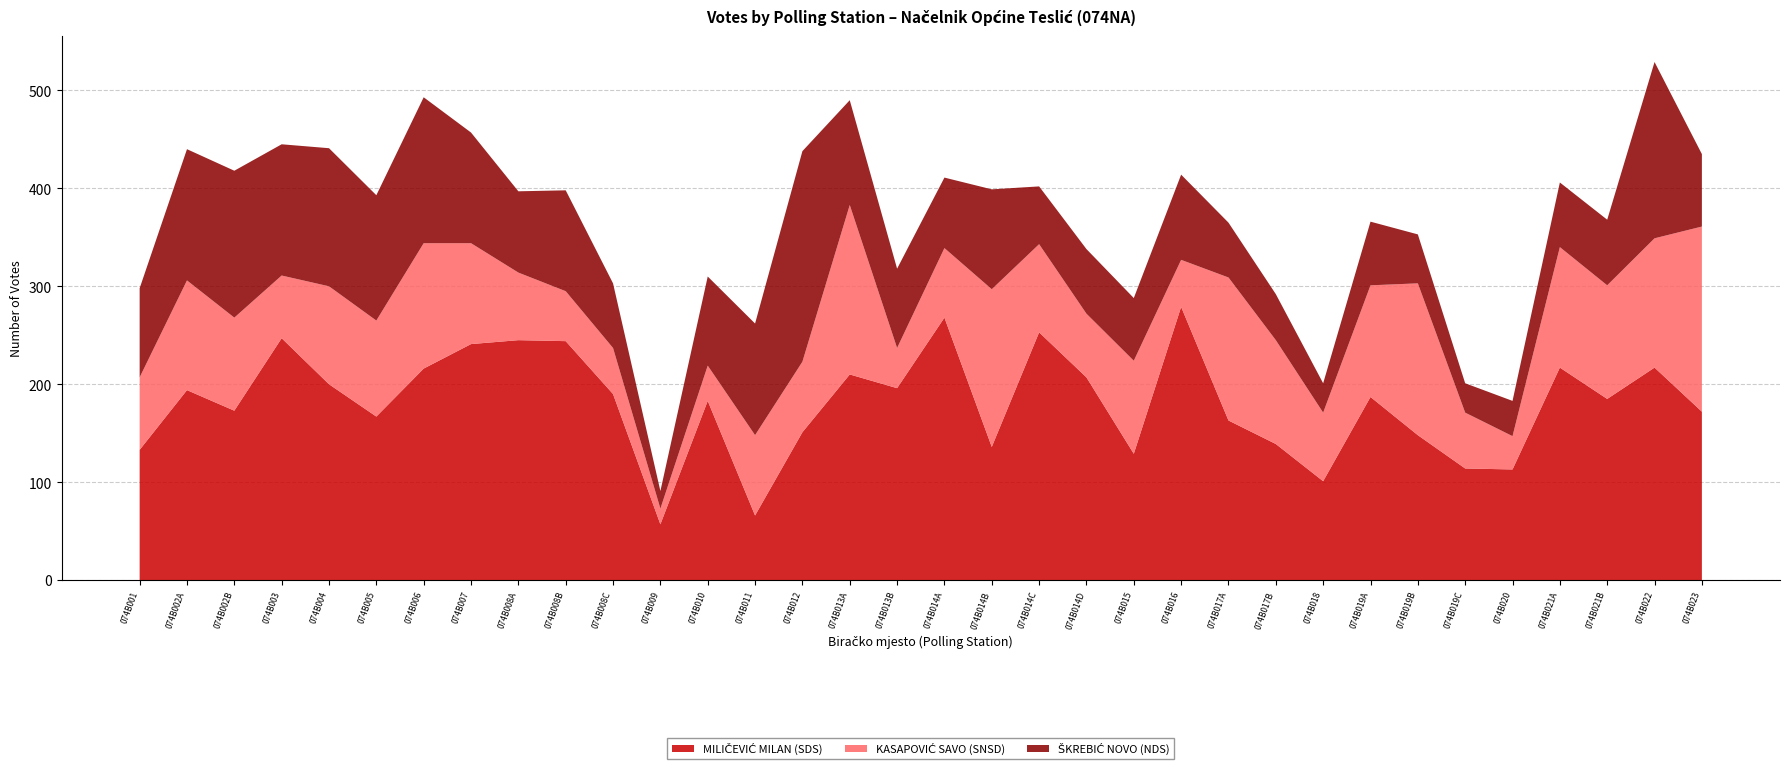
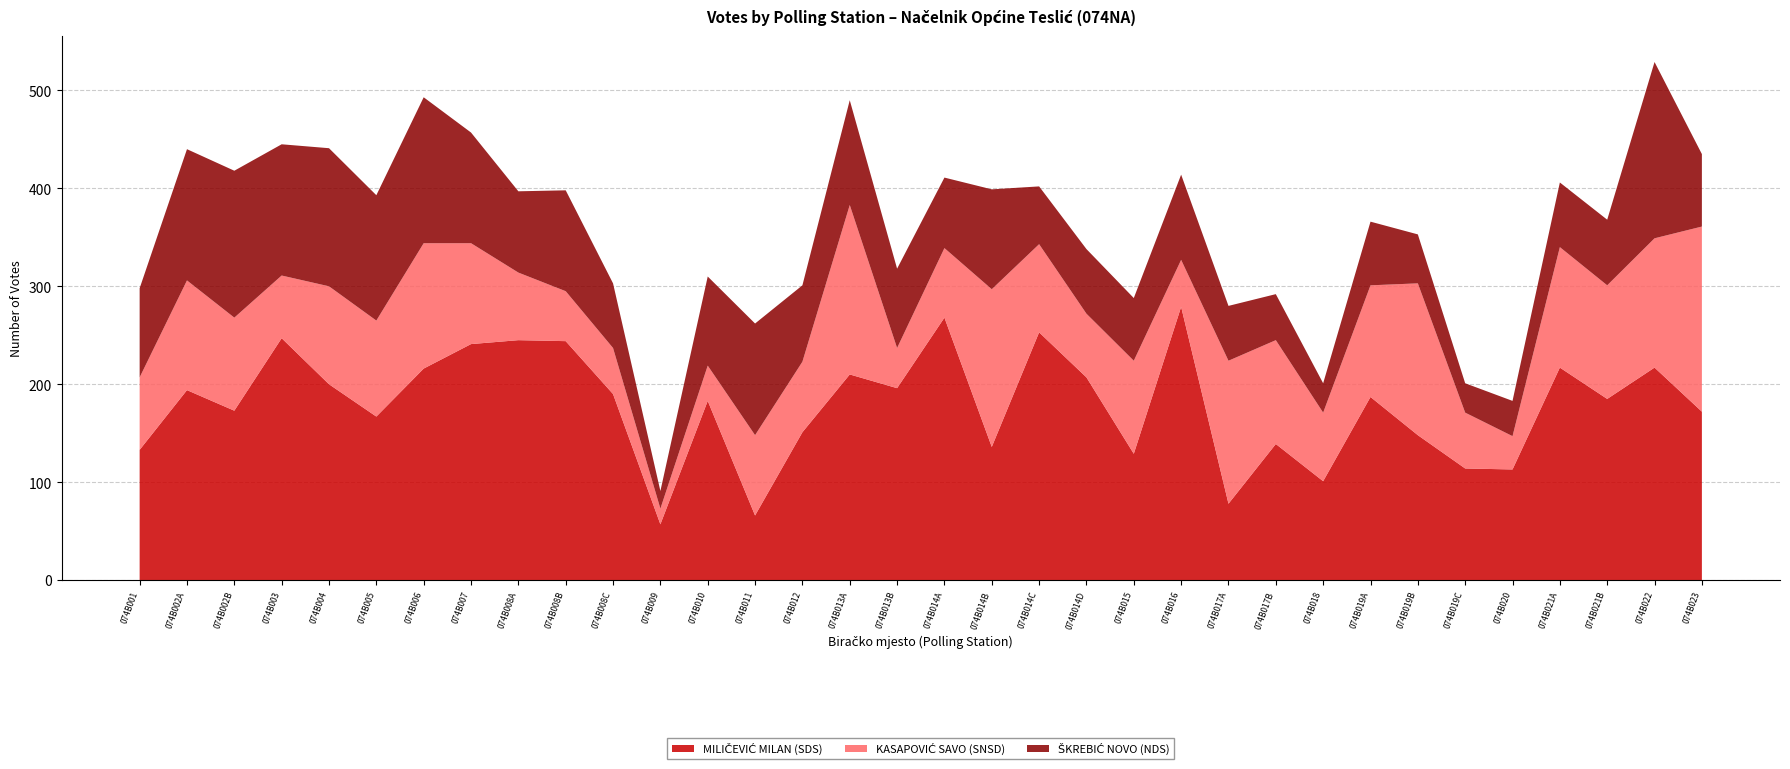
  {
    "MILIČEVIĆ MILAN (SDS)": {
      "074B001": 130,
      "074B002A": 190,
      "074B002B": 170,
      "074B003": 250,
      "074B004": 200,
      "074B005": 170,
      "074B006": 220,
      "074B007": 240,
      "074B008A": 250,
      "074B008B": 240,
      "074B008C": 190,
      "074B009": 60,
      "074B010": 180,
      "074B011": 70,
      "074B012": 150,
      "074B013A": 210,
      "074B013B": 200,
      "074B014A": 270,
      "074B014B": 140,
      "074B014C": 250,
      "074B014D": 210,
      "074B015": 130,
      "074B016": 280,
-     "074B017A": 160,
+     "074B017A": 80,
      "074B017B": 140,
      "074B018": 100,
      "074B019A": 190,
      "074B019B": 150,
      "074B019C": 110,
      "074B020": 110,
      "074B021A": 220,
      "074B021B": 190,
      "074B022": 220,
      "074B023": 170
    },
    "KASAPOVIĆ SAVO (SNSD)": {
      "074B001": 70,
      "074B002A": 110,
      "074B002B": 100,
      "074B003": 60,
      "074B004": 100,
      "074B005": 100,
      "074B006": 130,
      "074B007": 100,
      "074B008A": 70,
      "074B008B": 50,
      "074B008C": 50,
      "074B009": 20,
      "074B010": 40,
      "074B011": 80,
      "074B012": 70,
      "074B013A": 170,
      "074B013B": 40,
      "074B014A": 70,
      "074B014B": 160,
      "074B014C": 90,
      "074B014D": 70,
      "074B015": 100,
      "074B016": 50,
      "074B017A": 150,
      "074B017B": 110,
      "074B018": 70,
      "074B019A": 110,
      "074B019B": 160,
      "074B019C": 60,
      "074B020": 30,
      "074B021A": 120,
      "074B021B": 120,
      "074B022": 130,
      "074B023": 190
    },
    "ŠKREBIĆ NOVO (NDS)": {
      "074B001": 90,
      "074B002A": 130,
      "074B002B": 150,
      "074B003": 130,
      "074B004": 140,
      "074B005": 130,
      "074B006": 150,
      "074B007": 110,
      "074B008A": 80,
      "074B008B": 100,
      "074B008C": 70,
      "074B009": 20,
      "074B010": 90,
      "074B011": 110,
-     "074B012": 220,
+     "074B012": 80,
      "074B013A": 110,
      "074B013B": 80,
      "074B014A": 70,
      "074B014B": 100,
      "074B014C": 60,
      "074B014D": 70,
      "074B015": 60,
      "074B016": 90,
      "074B017A": 60,
      "074B017B": 50,
      "074B018": 30,
      "074B019A": 70,
      "074B019B": 50,
      "074B019C": 30,
      "074B020": 40,
      "074B021A": 70,
      "074B021B": 70,
      "074B022": 180,
      "074B023": 70
    }
  }
